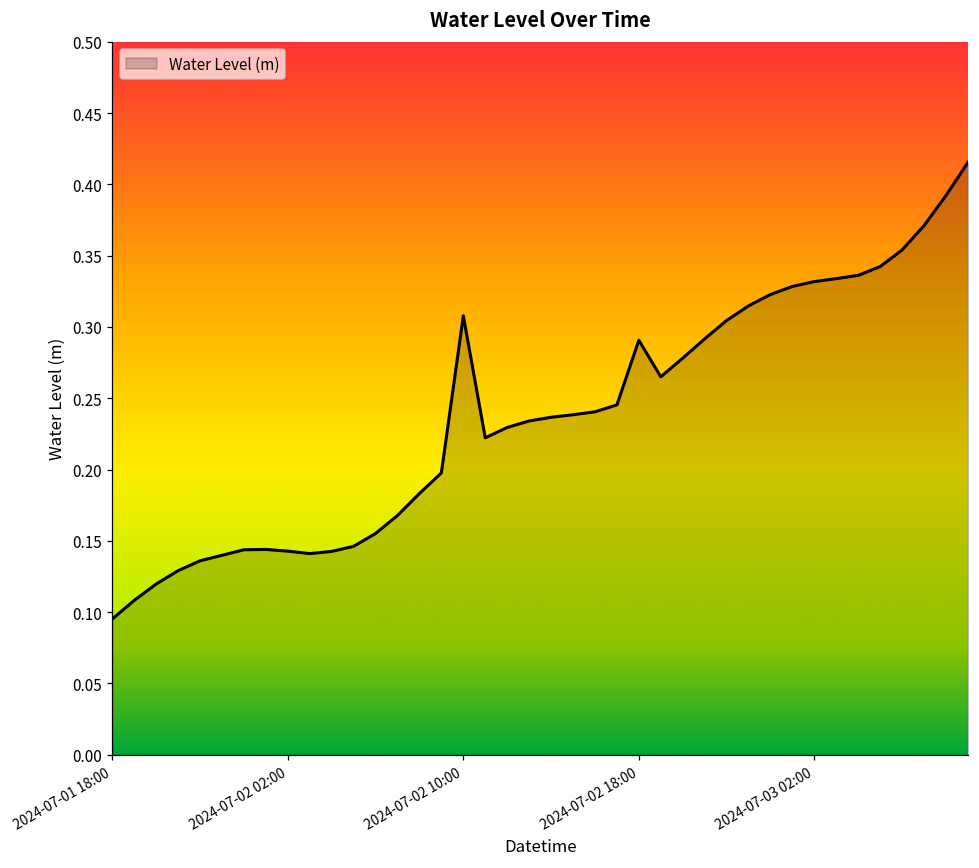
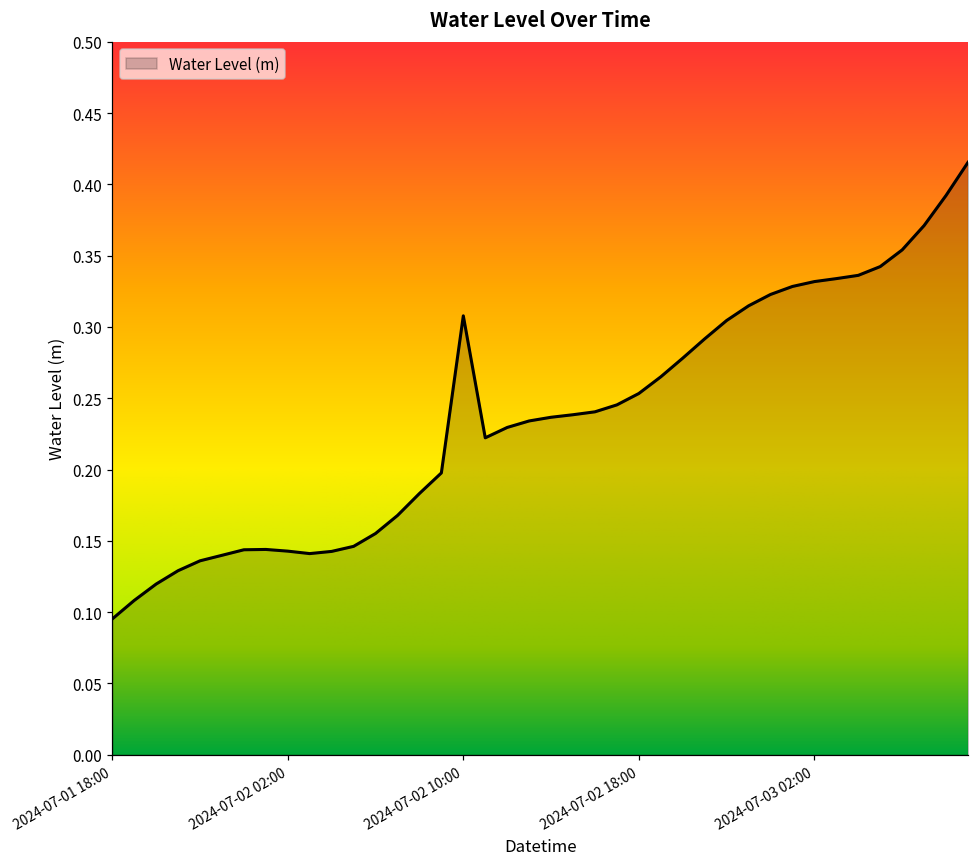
  {
    "2024-07-01 18:00": 0.095,
    "2024-07-02 02:00": 0.143,
    "2024-07-02 10:00": 0.308,
-   "2024-07-02 18:00": 0.291,
+   "2024-07-02 18:00": 0.253,
    "2024-07-03 02:00": 0.332
  }
